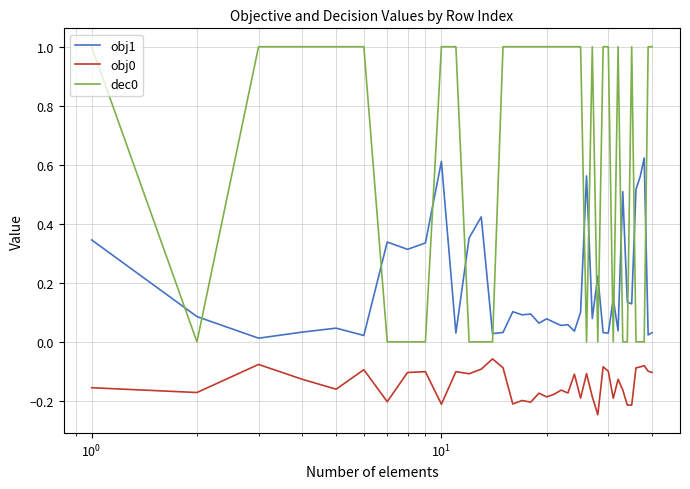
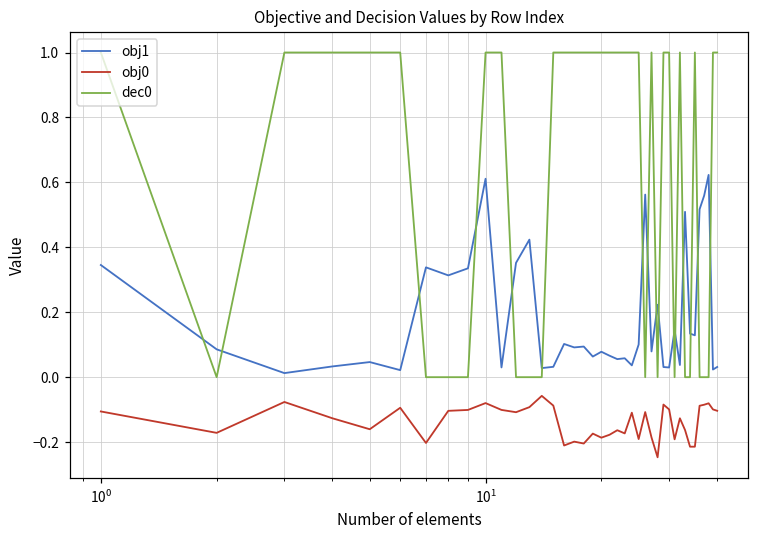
  {
    "obj1": {
      "10^0": 0.35,
      "10^1": 0.61
    },
    "obj0": {
-     "10^0": -0.16,
-     "10^1": -0.21
+     "10^0": -0.11,
+     "10^1": -0.08
    },
    "dec0": {
      "10^1": 1.00
    }
  }
